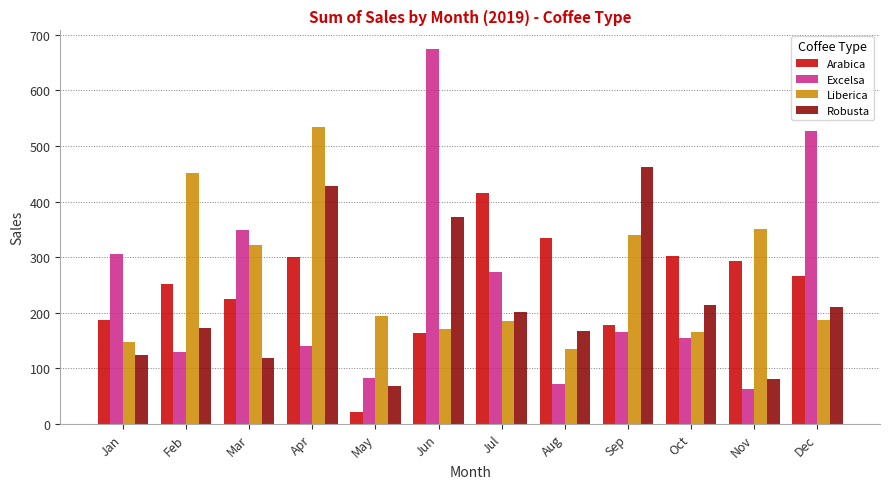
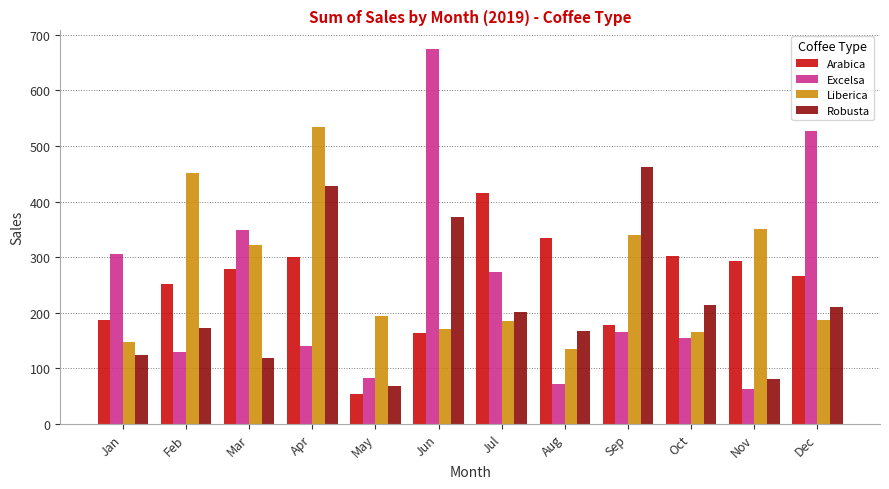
  {
    "Arabica": {
      "Jan": 190,
      "Feb": 250,
-     "Mar": 220,
+     "Mar": 280,
      "Apr": 300,
-     "May": 20,
+     "May": 50,
      "Jun": 160,
      "Jul": 410,
      "Aug": 330,
      "Sep": 180,
      "Oct": 300,
      "Nov": 290,
      "Dec": 270
    },
    "Excelsa": {
      "Jan": 310,
      "Feb": 130,
      "Mar": 350,
      "Apr": 140,
      "May": 80,
      "Jun": 670,
      "Jul": 270,
      "Aug": 70,
      "Sep": 170,
      "Oct": 150,
      "Nov": 60,
      "Dec": 530
    },
    "Liberica": {
      "Jan": 150,
      "Feb": 450,
      "Mar": 320,
      "Apr": 530,
      "May": 190,
      "Jun": 170,
      "Jul": 180,
      "Aug": 130,
      "Sep": 340,
      "Oct": 170,
      "Nov": 350,
      "Dec": 190
    },
    "Robusta": {
      "Jan": 120,
      "Feb": 170,
      "Mar": 120,
      "Apr": 430,
      "May": 70,
      "Jun": 370,
      "Jul": 200,
      "Aug": 170,
      "Sep": 460,
      "Oct": 210,
      "Nov": 80,
      "Dec": 210
    }
  }
